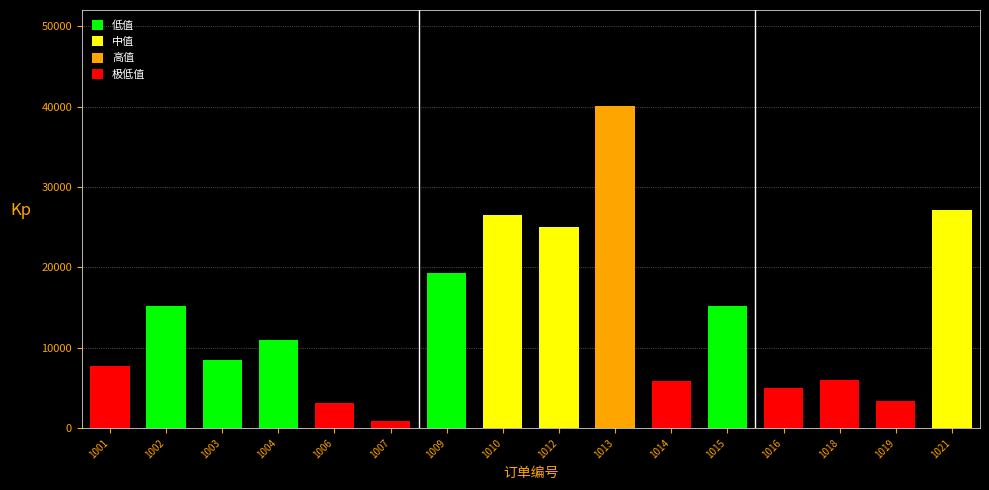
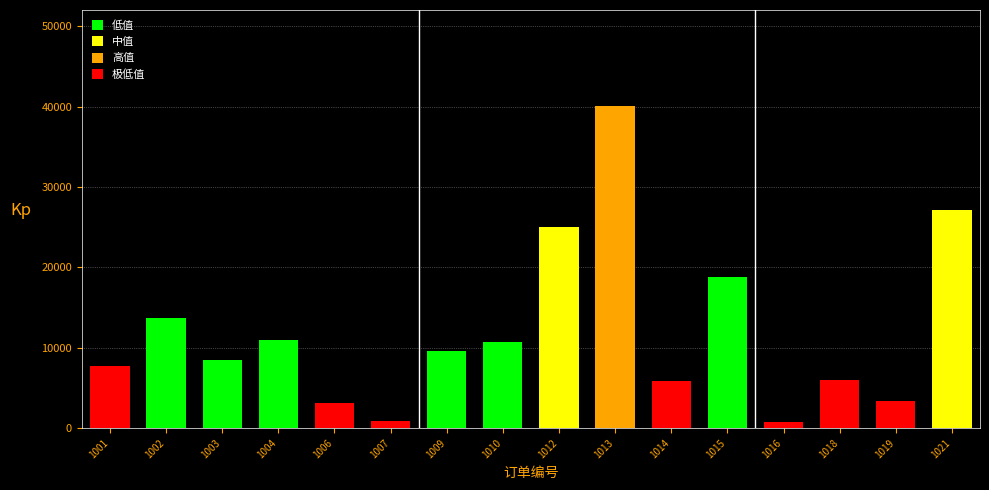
  {
    "1001": 8000,
-   "1002": 15000,
+   "1002": 14000,
    "1003": 9000,
    "1004": 11000,
    "1006": 3000,
    "1007": 1000,
-   "1009": 19000,
-   "1010": 27000,
+   "1009": 10000,
+   "1010": 11000,
    "1012": 25000,
    "1013": 40000,
    "1014": 6000,
-   "1015": 15000,
-   "1016": 5000,
+   "1015": 19000,
+   "1016": 1000,
    "1018": 6000,
    "1019": 3000,
    "1021": 27000
  }
